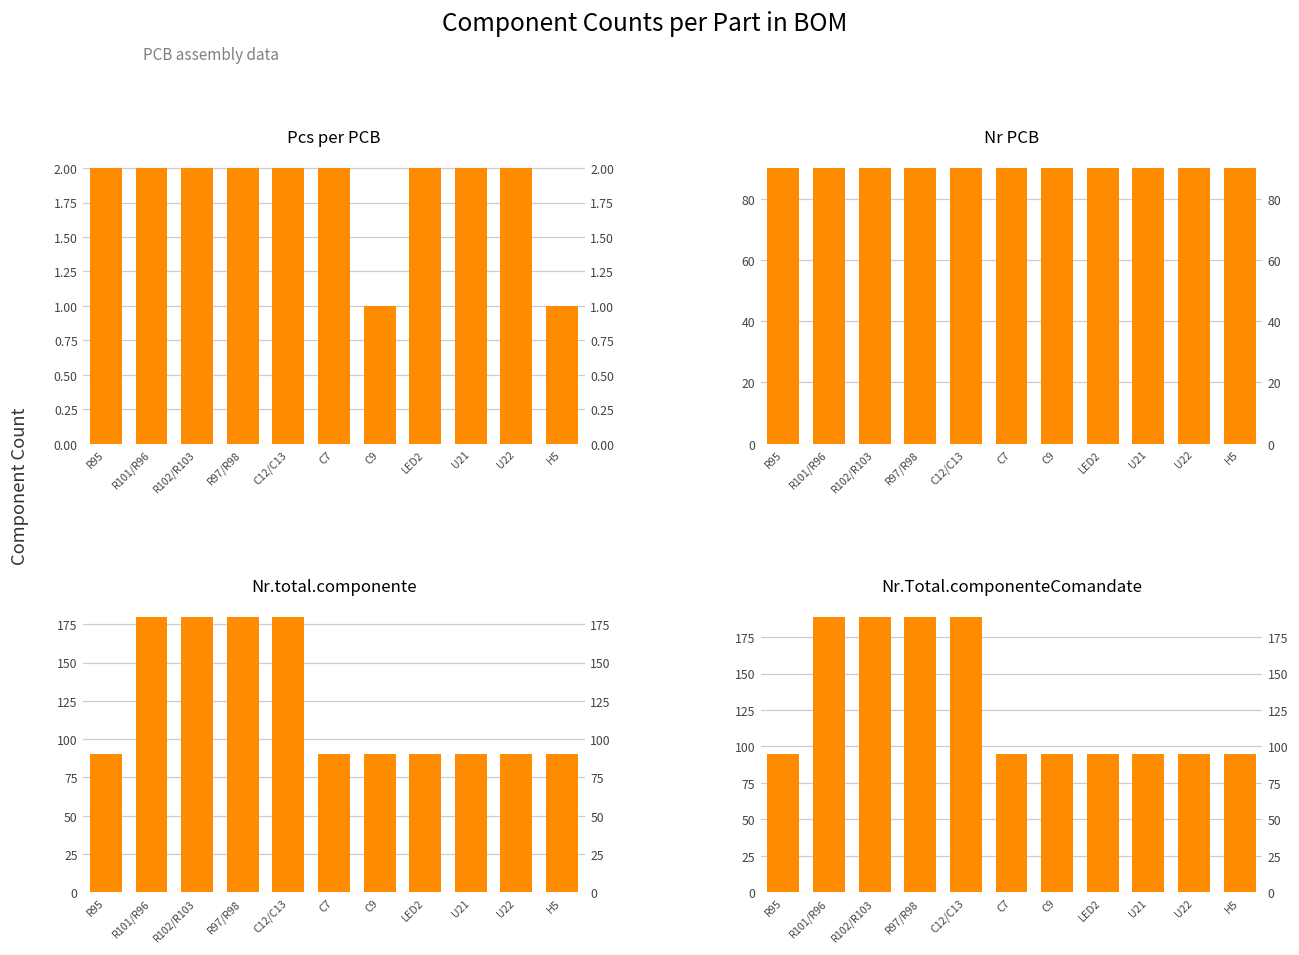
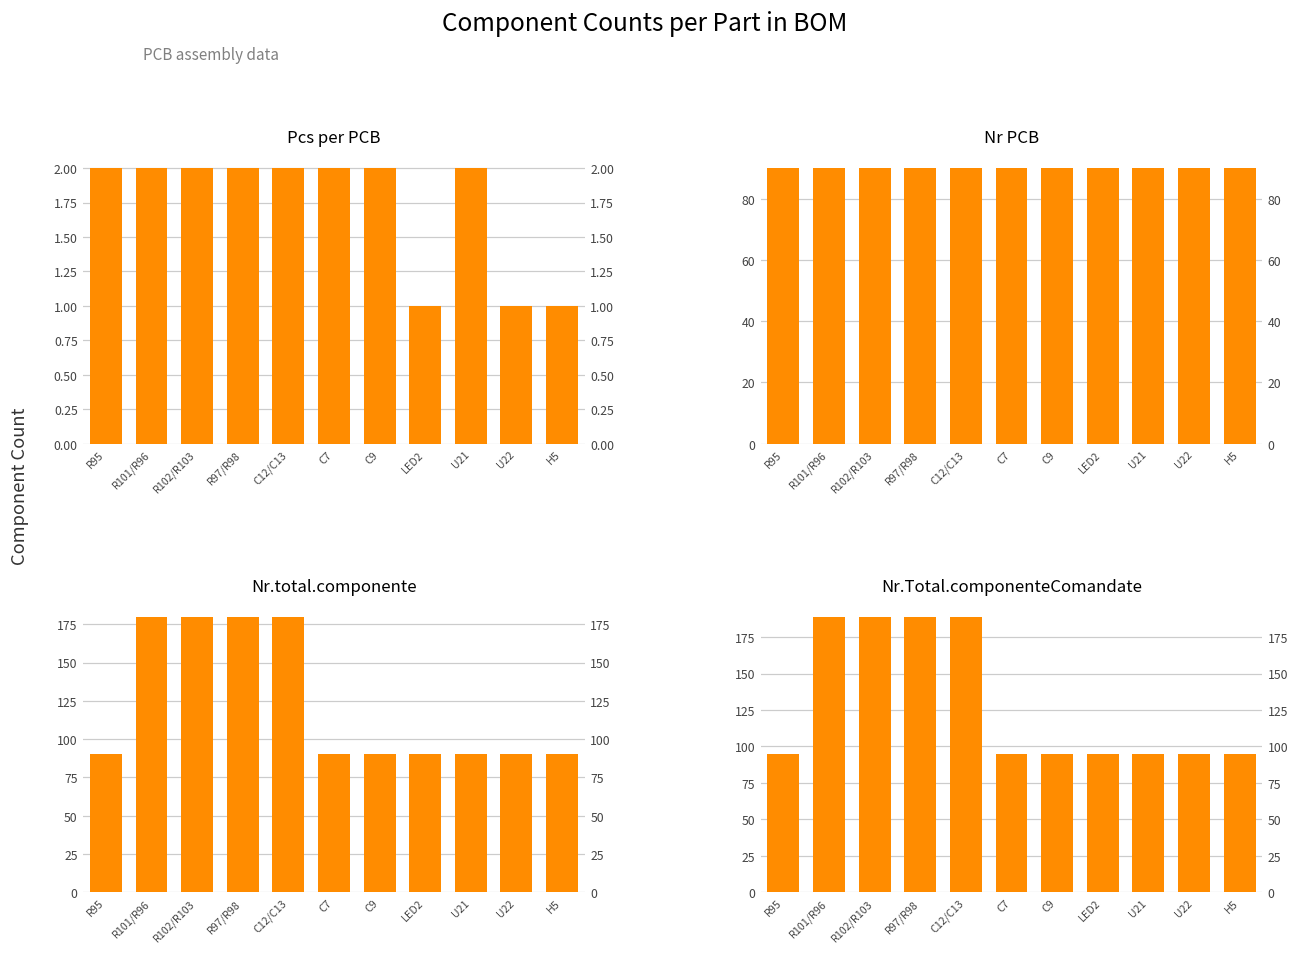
  {
    "Pcs per PCB": {
      "R95": 2,
      "R101/R96": 2,
      "R102/R103": 2,
      "R97/R98": 2,
      "C12/C13": 2,
      "C7": 2,
-     "C9": 1,
-     "LED2": 2,
+     "C9": 2,
+     "LED2": 1,
      "U21": 2,
-     "U22": 2,
+     "U22": 1,
      "H5": 1
    },
    "Nr PCB": {
      "R95": 90,
      "R101/R96": 90,
      "R102/R103": 90,
      "R97/R98": 90,
      "C12/C13": 90,
      "C7": 90,
      "C9": 90,
      "LED2": 90,
      "U21": 90,
      "U22": 90,
      "H5": 90
    },
    "Nr.total.componente": {
      "R95": 90,
      "R101/R96": 180,
      "R102/R103": 180,
      "R97/R98": 180,
      "C12/C13": 180,
      "C7": 90,
      "C9": 90,
      "LED2": 90,
      "U21": 90,
      "U22": 90,
      "H5": 90
    },
    "Nr.Total.componenteComandate": {
      "R95": 95,
      "R101/R96": 189,
      "R102/R103": 189,
      "R97/R98": 189,
      "C12/C13": 189,
      "C7": 95,
      "C9": 95,
      "LED2": 95,
      "U21": 95,
      "U22": 95,
      "H5": 95
    }
  }
